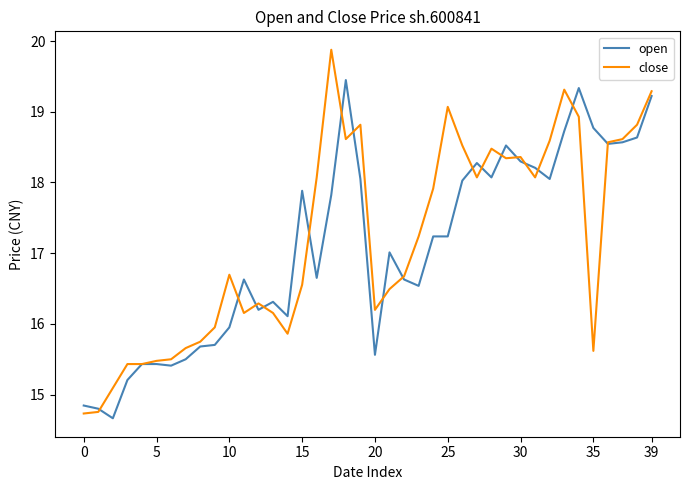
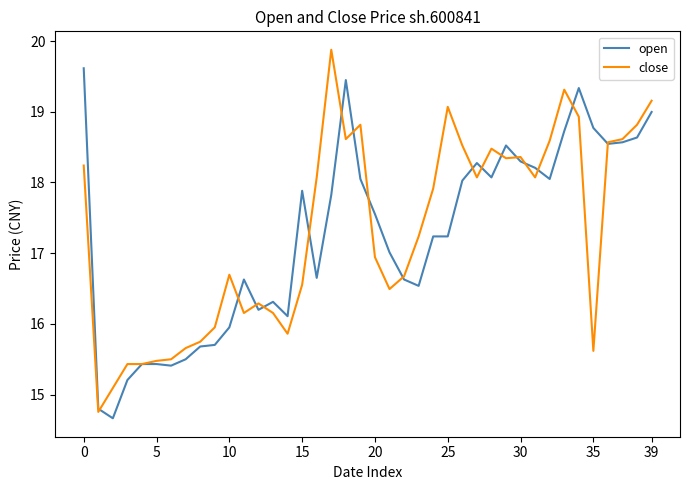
  {
    "open": {
-     "0": 14.8,
+     "0": 19.6,
      "5": 15.4,
      "10": 16.0,
      "15": 17.9,
-     "20": 15.6,
+     "20": 17.6,
      "25": 17.2,
      "30": 18.3,
      "35": 18.8,
-     "39": 19.2
+     "39": 19.0
    },
    "close": {
-     "0": 14.7,
+     "0": 18.2,
      "5": 15.5,
      "10": 16.7,
      "15": 16.6,
-     "20": 16.2,
+     "20": 16.9,
      "25": 19.1,
      "30": 18.4,
      "35": 15.6,
-     "39": 19.3
+     "39": 19.2
    }
  }
